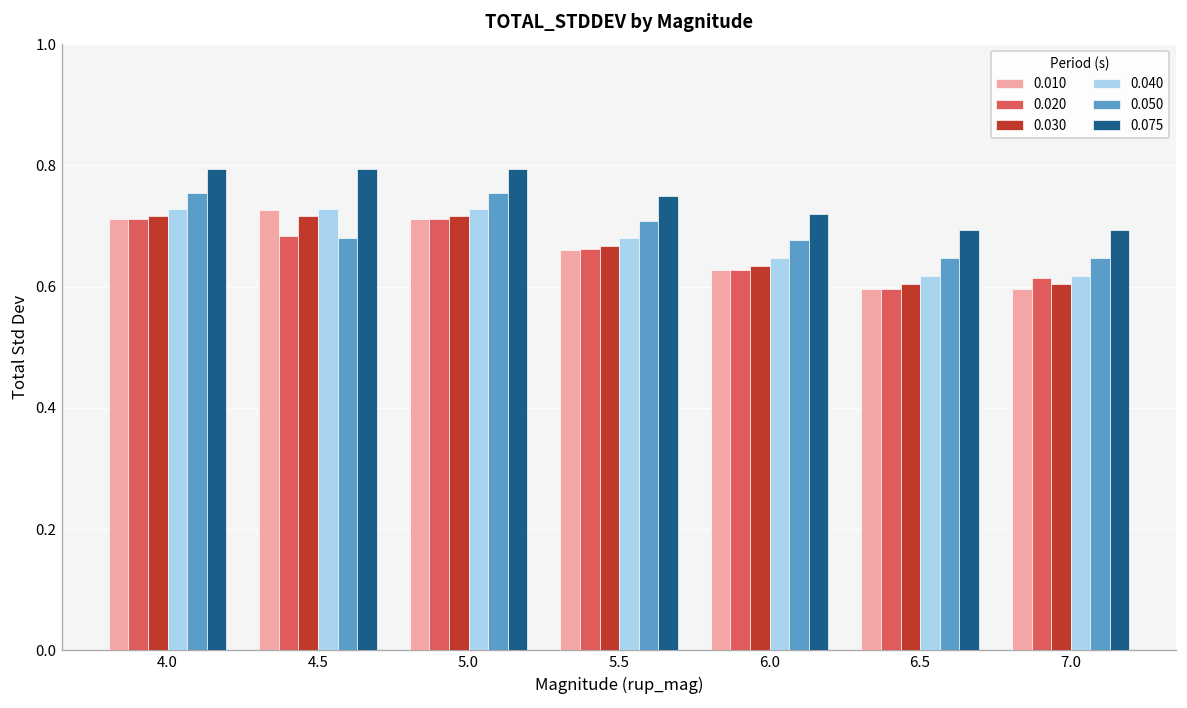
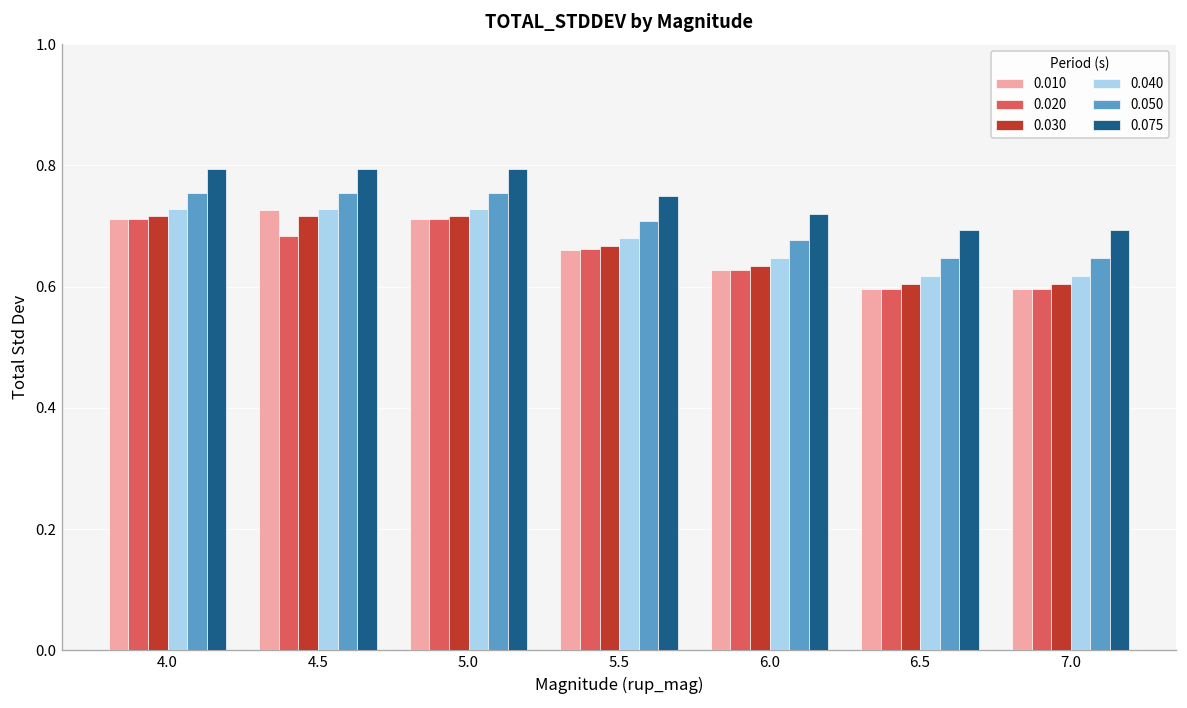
  {
    "0.010": {
      "4.0": 0.71,
      "4.5": 0.73,
      "5.0": 0.71,
      "5.5": 0.66,
      "6.0": 0.63,
      "6.5": 0.60,
      "7.0": 0.60
    },
    "0.020": {
      "4.0": 0.71,
      "4.5": 0.68,
      "5.0": 0.71,
      "5.5": 0.66,
      "6.0": 0.63,
      "6.5": 0.60,
-     "7.0": 0.61
+     "7.0": 0.60
    },
    "0.030": {
      "4.0": 0.72,
      "4.5": 0.72,
      "5.0": 0.72,
      "5.5": 0.67,
      "6.0": 0.63,
      "6.5": 0.60,
      "7.0": 0.60
    },
    "0.040": {
      "4.0": 0.73,
      "4.5": 0.73,
      "5.0": 0.73,
      "5.5": 0.68,
      "6.0": 0.65,
      "6.5": 0.62,
      "7.0": 0.62
    },
    "0.050": {
      "4.0": 0.75,
-     "4.5": 0.68,
+     "4.5": 0.75,
      "5.0": 0.75,
      "5.5": 0.71,
      "6.0": 0.68,
      "6.5": 0.65,
      "7.0": 0.65
    },
    "0.075": {
      "4.0": 0.79,
      "4.5": 0.79,
      "5.0": 0.79,
      "5.5": 0.75,
      "6.0": 0.72,
      "6.5": 0.69,
      "7.0": 0.69
    }
  }
